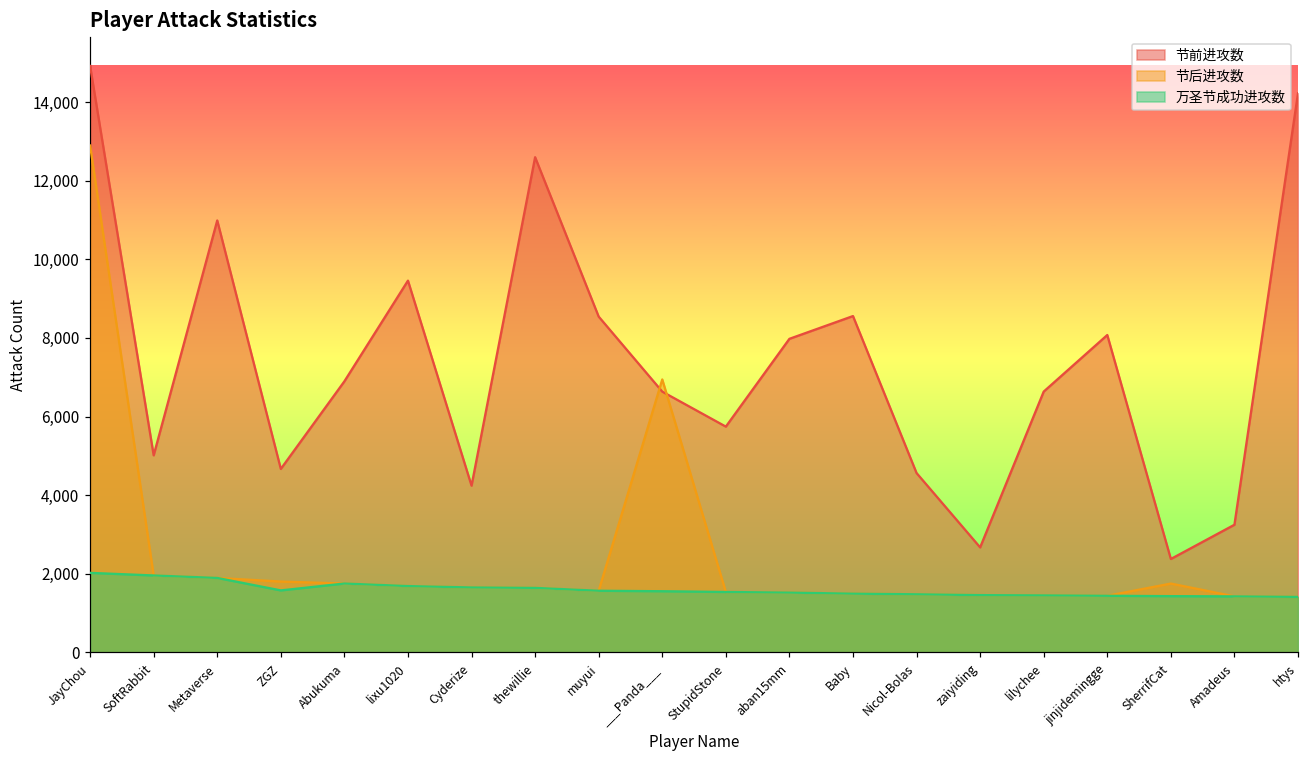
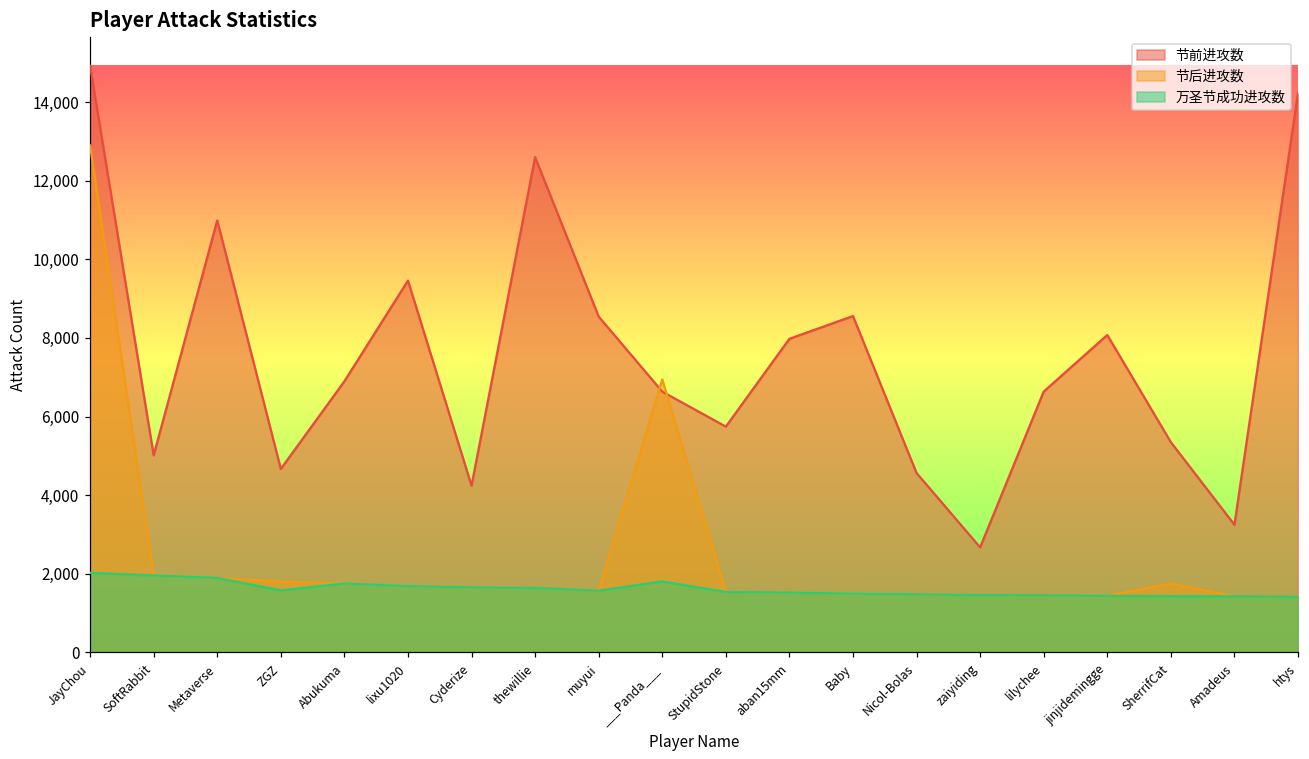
  {
    "节前进攻数": {
      "JayChou": "14,900",
      "SoftRabbit": "5,000",
      "Metaverse": "11,000",
      "ZGZ": "4,700",
      "Abukuma": "6,900",
      "lixu1020": "9,500",
      "Cyderize": "4,200",
      "thewillie": "12,600",
      "muyui": "8,500",
      "___Panda___": "6,600",
      "StupidStone": "5,700",
      "aban15mm": "8,000",
      "Baby": "8,600",
      "Nicol-Bolas": "4,600",
      "zaiyiding": "2,700",
      "lilychee": "6,600",
      "jinjidemingge": "8,100",
-     "SherrifCat": "2,400",
+     "SherrifCat": "5,300",
      "Amadeus": "3,200",
      "htys": "14,200"
    },
    "节后进攻数": {
      "JayChou": "12,900",
      "ZGZ": "1,800",
      "___Panda___": "6,900",
      "SherrifCat": "1,800"
    },
    "万圣节成功进攻数": {
      "JayChou": "2,000",
      "ZGZ": "1,600",
-     "___Panda___": "1,600",
+     "___Panda___": "1,800",
      "SherrifCat": "1,400"
    }
  }
